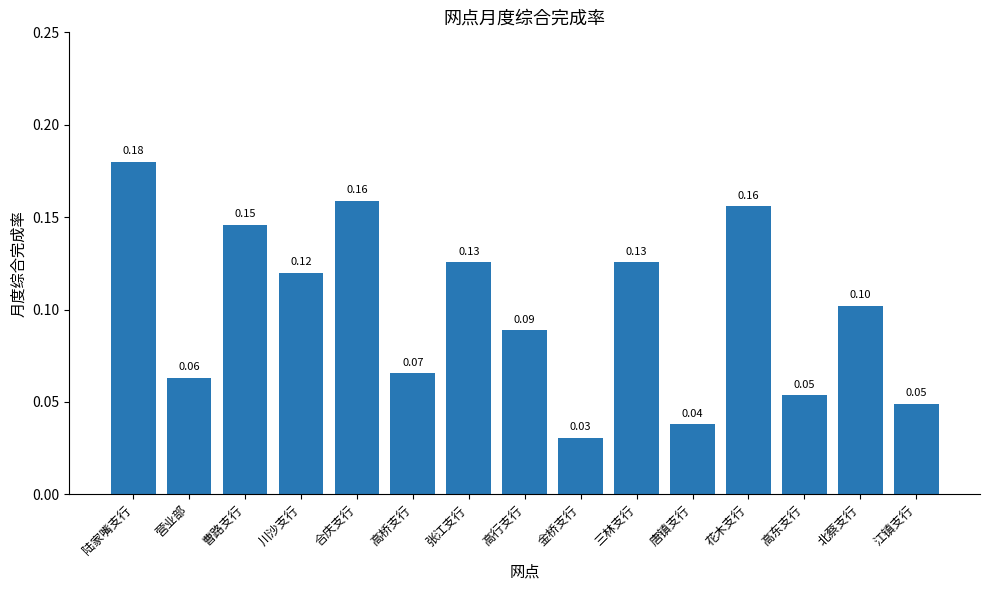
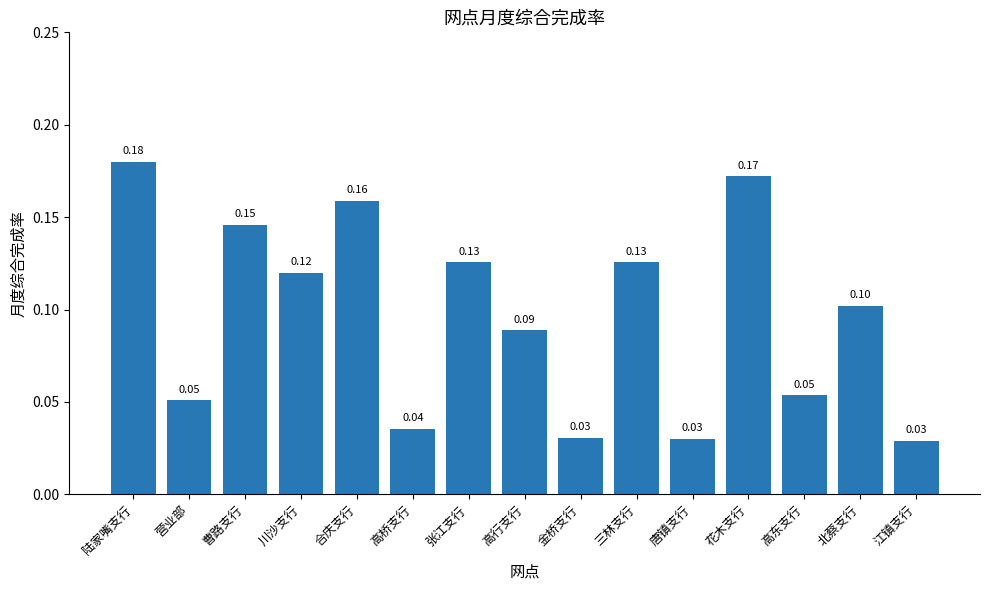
  {
    "陆家嘴支行": 0.18,
-   "营业部": 0.06,
+   "营业部": 0.05,
    "曹路支行": 0.15,
    "川沙支行": 0.12,
    "合庆支行": 0.16,
-   "高桥支行": 0.07,
+   "高桥支行": 0.04,
    "张江支行": 0.13,
    "高行支行": 0.09,
    "金桥支行": 0.03,
    "三林支行": 0.13,
-   "唐镇支行": 0.04,
-   "花木支行": 0.16,
+   "唐镇支行": 0.03,
+   "花木支行": 0.17,
    "高东支行": 0.05,
    "北蔡支行": 0.10,
-   "江镇支行": 0.05
+   "江镇支行": 0.03
  }
